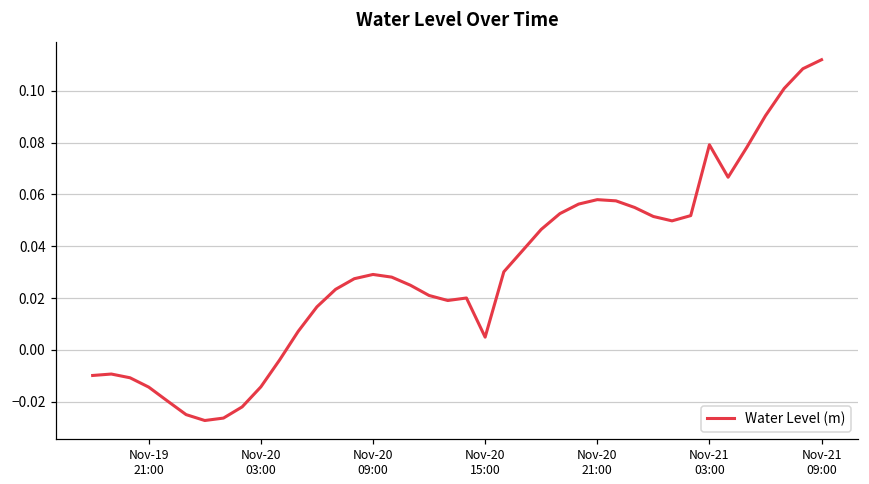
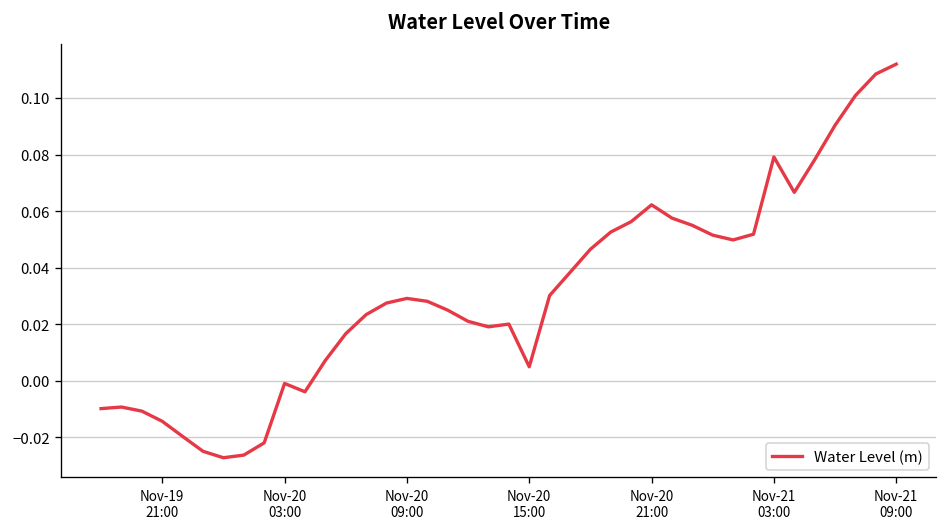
  {
    "Nov-19 21:00": -0.014,
-   "Nov-20 03:00": -0.014,
+   "Nov-20 03:00": -0.001,
    "Nov-20 09:00": 0.029,
    "Nov-20 15:00": 0.005,
-   "Nov-20 21:00": 0.058,
+   "Nov-20 21:00": 0.062,
    "Nov-21 03:00": 0.079,
    "Nov-21 09:00": 0.112
  }
